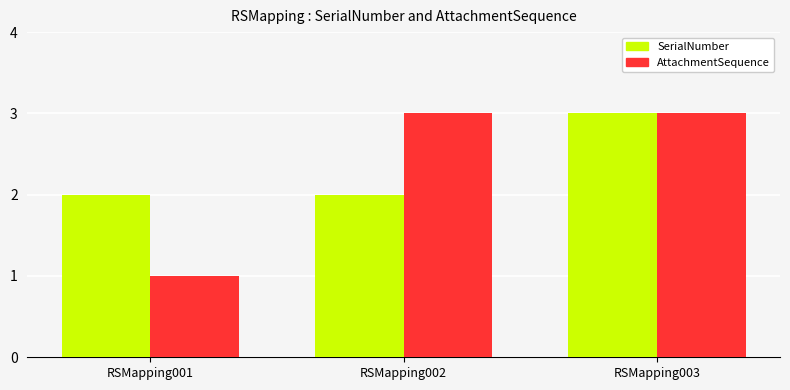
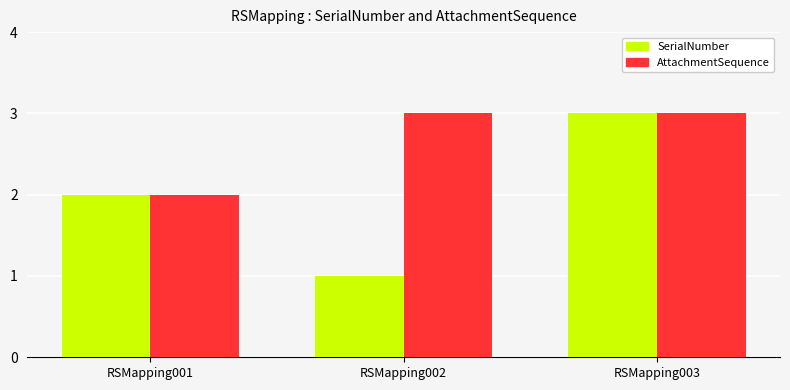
  {
    "SerialNumber": {
      "RSMapping001": 2,
-     "RSMapping002": 2,
+     "RSMapping002": 1,
      "RSMapping003": 3
    },
    "AttachmentSequence": {
-     "RSMapping001": 1,
+     "RSMapping001": 2,
      "RSMapping002": 3,
      "RSMapping003": 3
    }
  }
